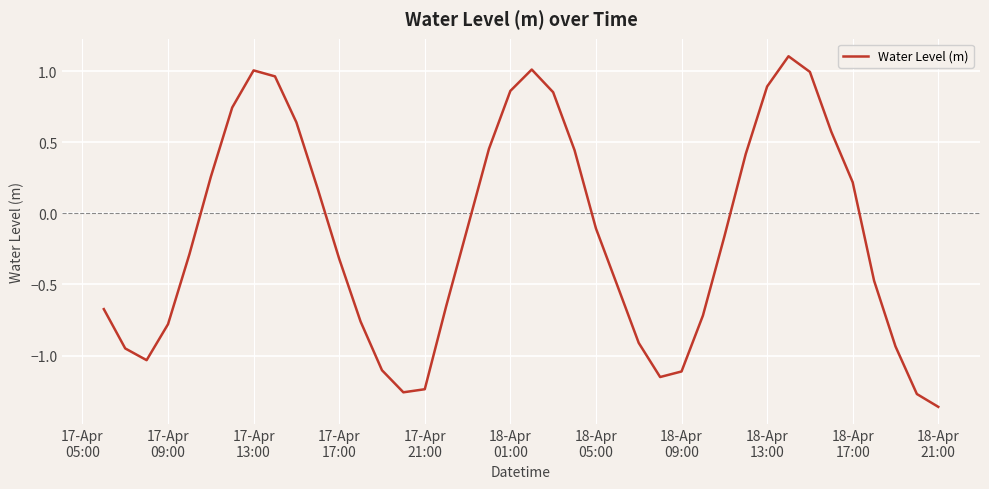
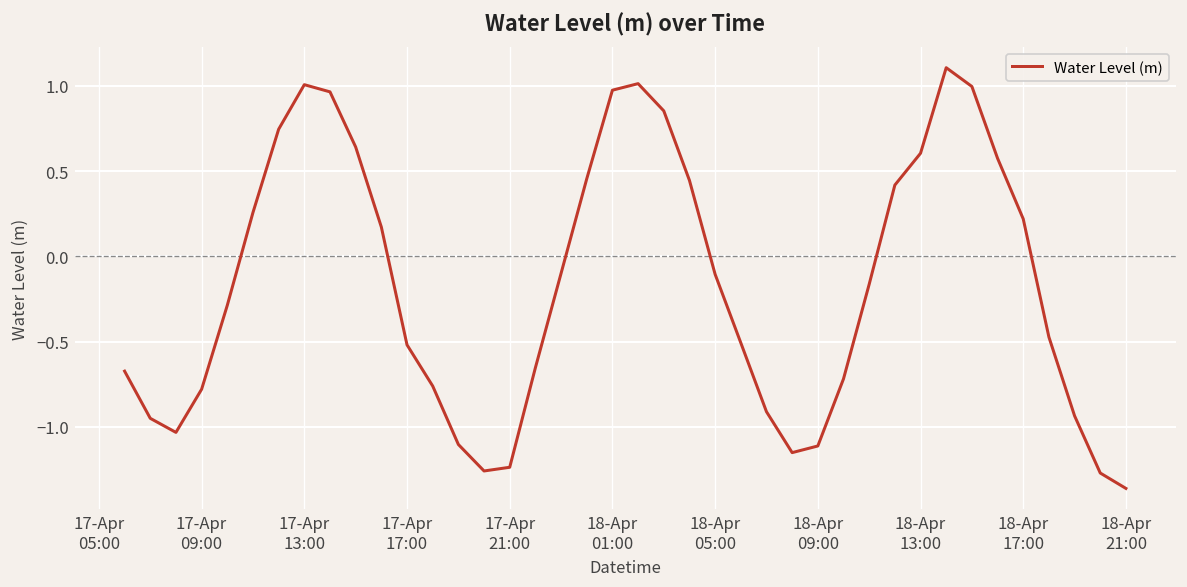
  {
    "17-Apr 09:00": -0.78,
    "17-Apr 13:00": 1.01,
-   "17-Apr 17:00": -0.32,
+   "17-Apr 17:00": -0.52,
    "17-Apr 21:00": -1.24,
-   "18-Apr 01:00": 0.86,
+   "18-Apr 01:00": 0.97,
    "18-Apr 05:00": -0.11,
    "18-Apr 09:00": -1.11,
-   "18-Apr 13:00": 0.89,
+   "18-Apr 13:00": 0.60,
    "18-Apr 17:00": 0.22,
    "18-Apr 21:00": -1.36
  }
